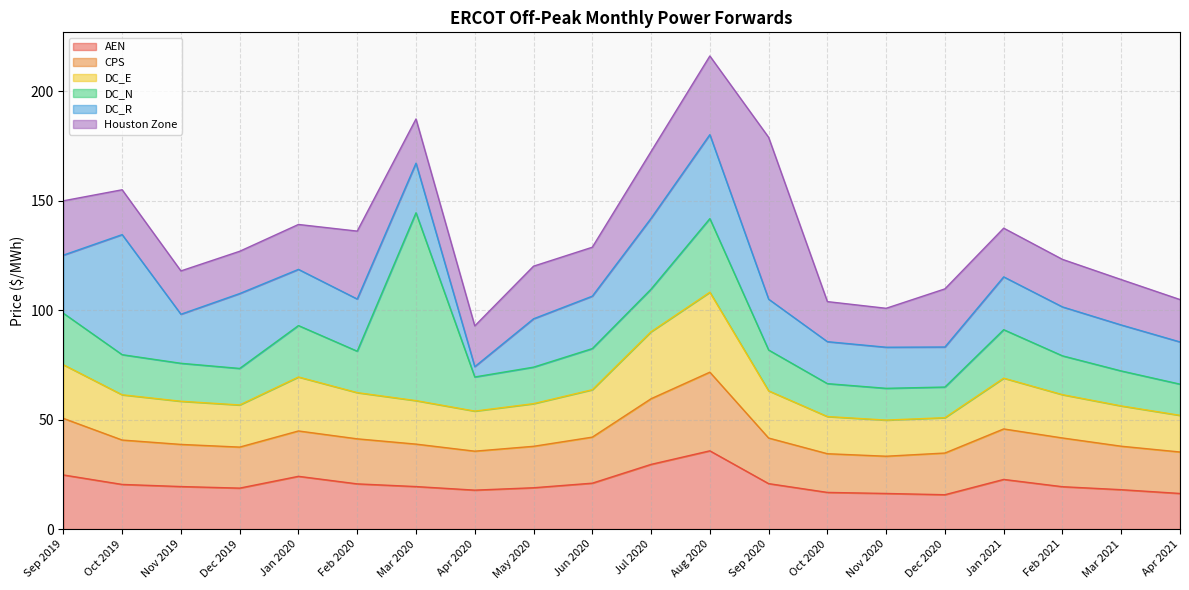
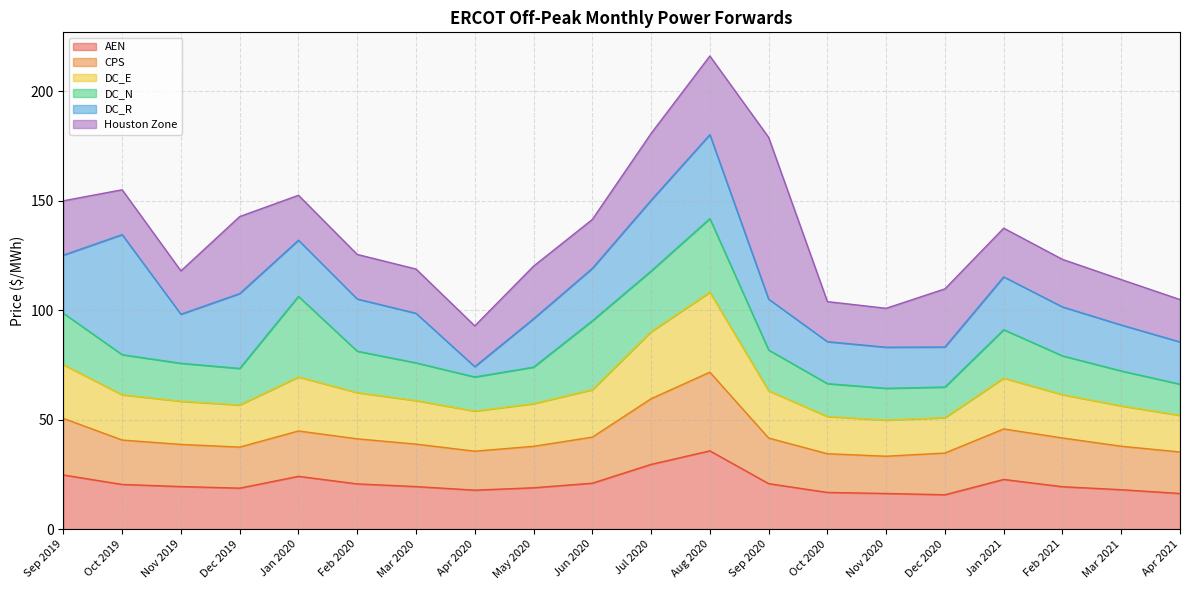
  {
    "DC_N": {
      "Sep 2019": 24,
      "Oct 2019": 18,
      "Nov 2019": 17,
      "Dec 2019": 17,
-     "Jan 2020": 23,
+     "Jan 2020": 37,
      "Feb 2020": 19,
-     "Mar 2020": 86,
+     "Mar 2020": 17,
      "Apr 2020": 16,
      "May 2020": 17,
-     "Jun 2020": 19,
-     "Jul 2020": 19,
+     "Jun 2020": 31,
+     "Jul 2020": 28,
      "Aug 2020": 34,
      "Sep 2020": 19,
      "Oct 2020": 15,
      "Nov 2020": 15,
      "Dec 2020": 14,
      "Jan 2021": 22,
      "Feb 2021": 18,
      "Mar 2021": 16,
      "Apr 2021": 14
    },
    "DC_R": {
      "Sep 2019": 27,
      "Oct 2019": 55,
      "Nov 2019": 22,
      "Dec 2019": 34,
      "Jan 2020": 26,
      "Feb 2020": 24,
      "Mar 2020": 23,
      "Apr 2020": 5,
      "May 2020": 22,
      "Jun 2020": 24,
      "Jul 2020": 32,
      "Aug 2020": 38,
      "Sep 2020": 23,
      "Oct 2020": 19,
      "Nov 2020": 19,
      "Dec 2020": 18,
      "Jan 2021": 24,
      "Feb 2021": 22,
      "Mar 2021": 21,
      "Apr 2021": 19
    },
    "Houston Zone": {
      "Sep 2019": 25,
      "Oct 2019": 20,
      "Nov 2019": 20,
-     "Dec 2019": 19,
+     "Dec 2019": 35,
      "Jan 2020": 21,
-     "Feb 2020": 31,
+     "Feb 2020": 20,
      "Mar 2020": 20,
      "Apr 2020": 19,
      "May 2020": 24,
      "Jun 2020": 22,
      "Jul 2020": 31,
      "Aug 2020": 36,
      "Sep 2020": 74,
      "Oct 2020": 18,
      "Nov 2020": 18,
      "Dec 2020": 27,
      "Jan 2021": 22,
      "Feb 2021": 22,
      "Mar 2021": 21,
      "Apr 2021": 19
    }
  }
